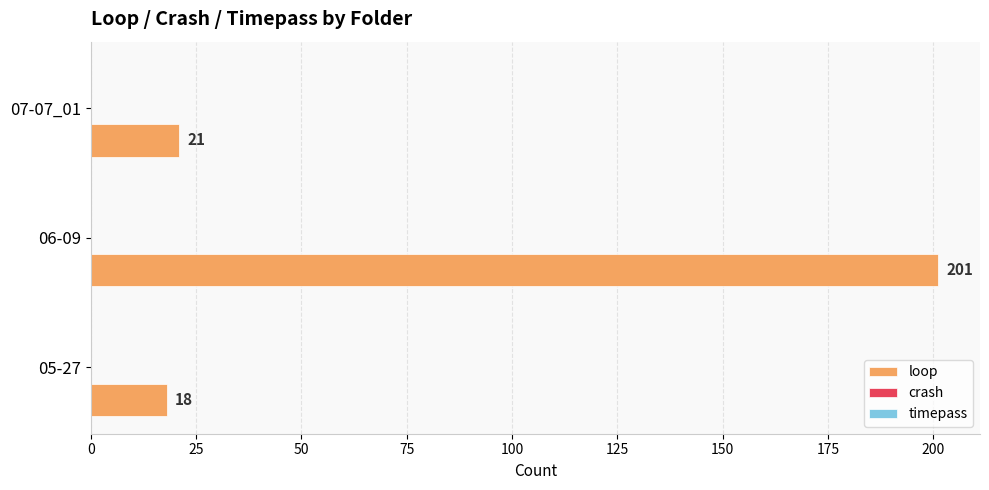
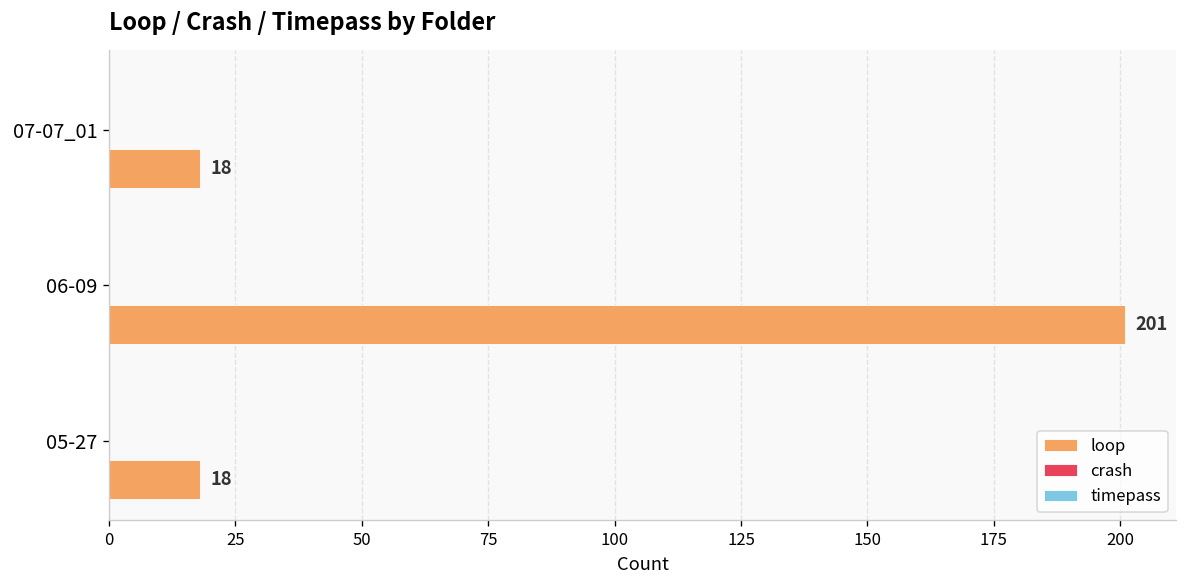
  {
    "loop": {
-     "07-07_01": 21,
+     "07-07_01": 18,
      "06-09": 201,
      "05-27": 18
    },
    "crash": {
      "07-07_01": 0,
      "06-09": 0,
      "05-27": 0
    },
    "timepass": {
      "07-07_01": 0,
      "06-09": 0,
      "05-27": 0
    }
  }
